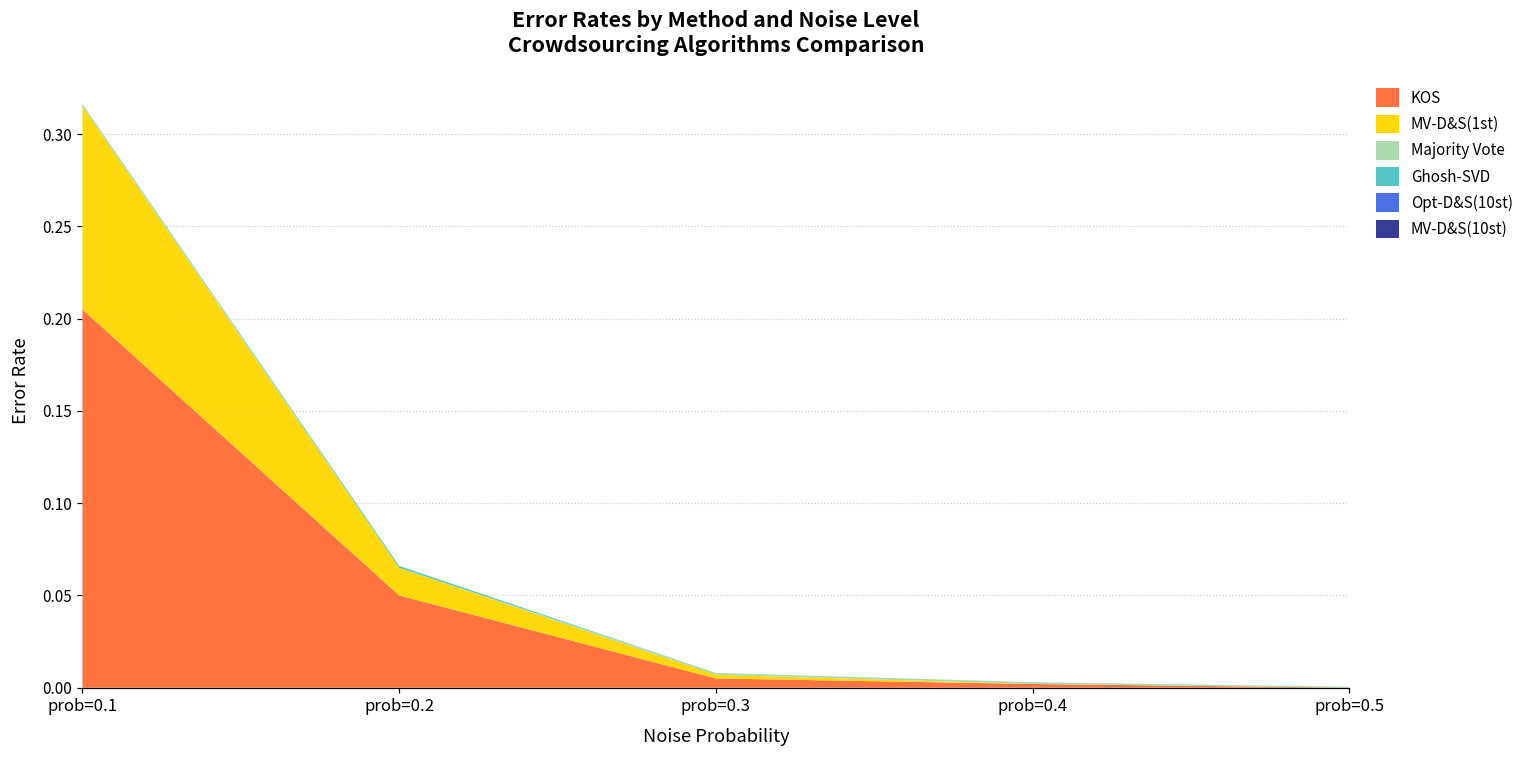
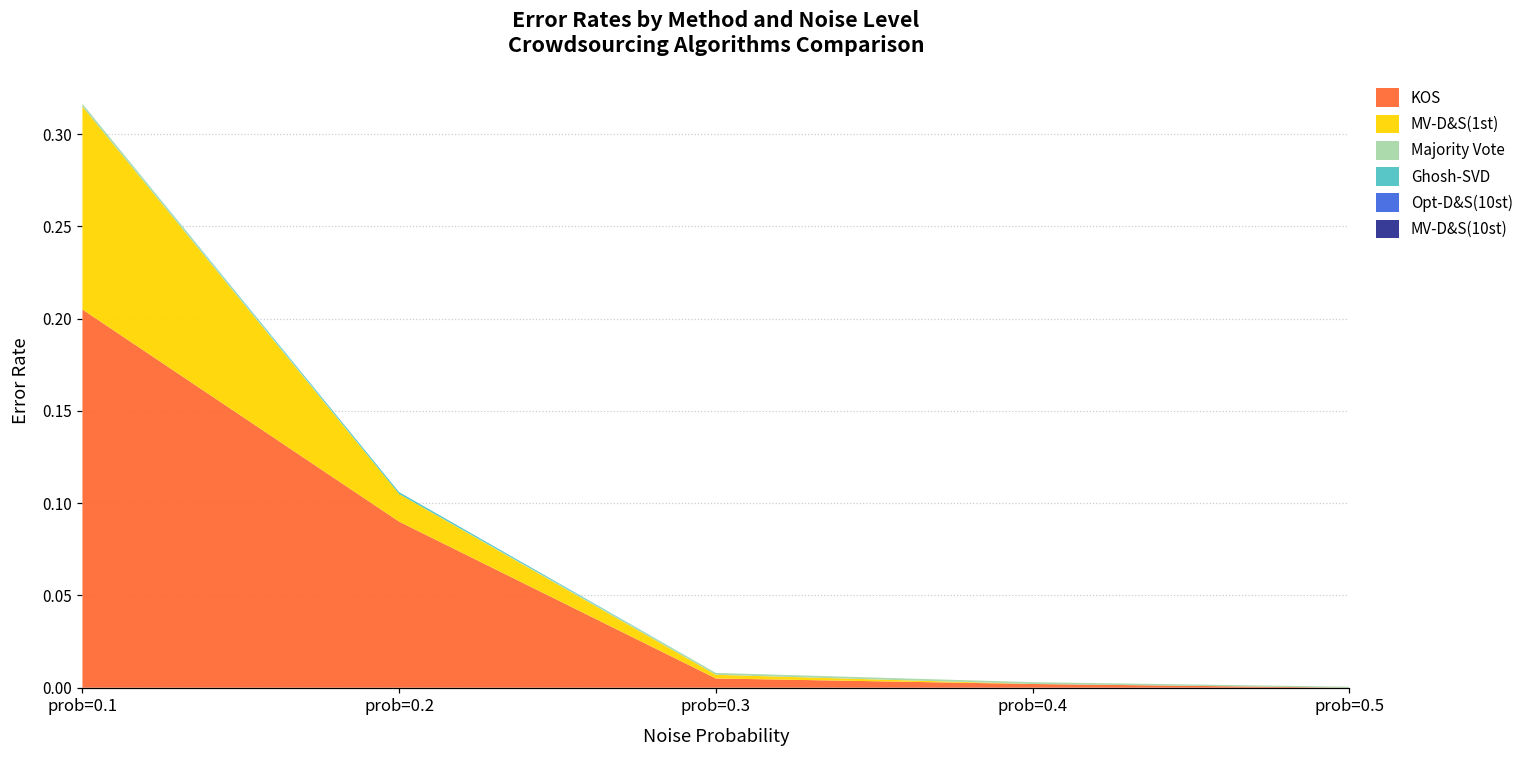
  {
    "KOS": {
      "prob=0.1": 0.205,
-     "prob=0.2": 0.05,
+     "prob=0.2": 0.09,
      "prob=0.3": 0.005
    }
  }
